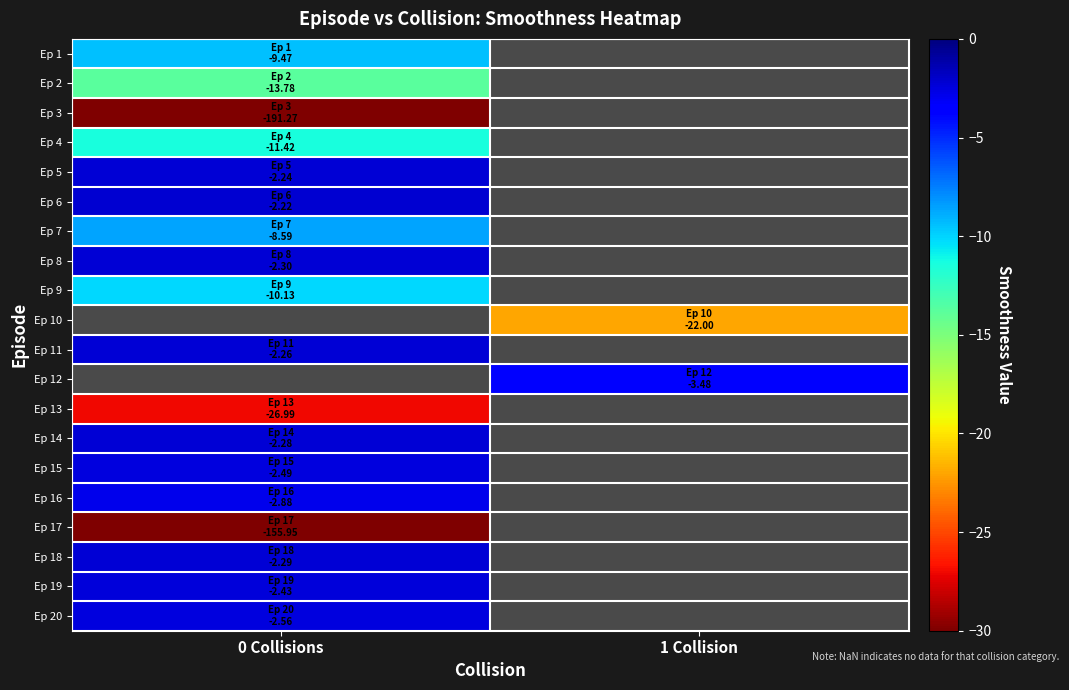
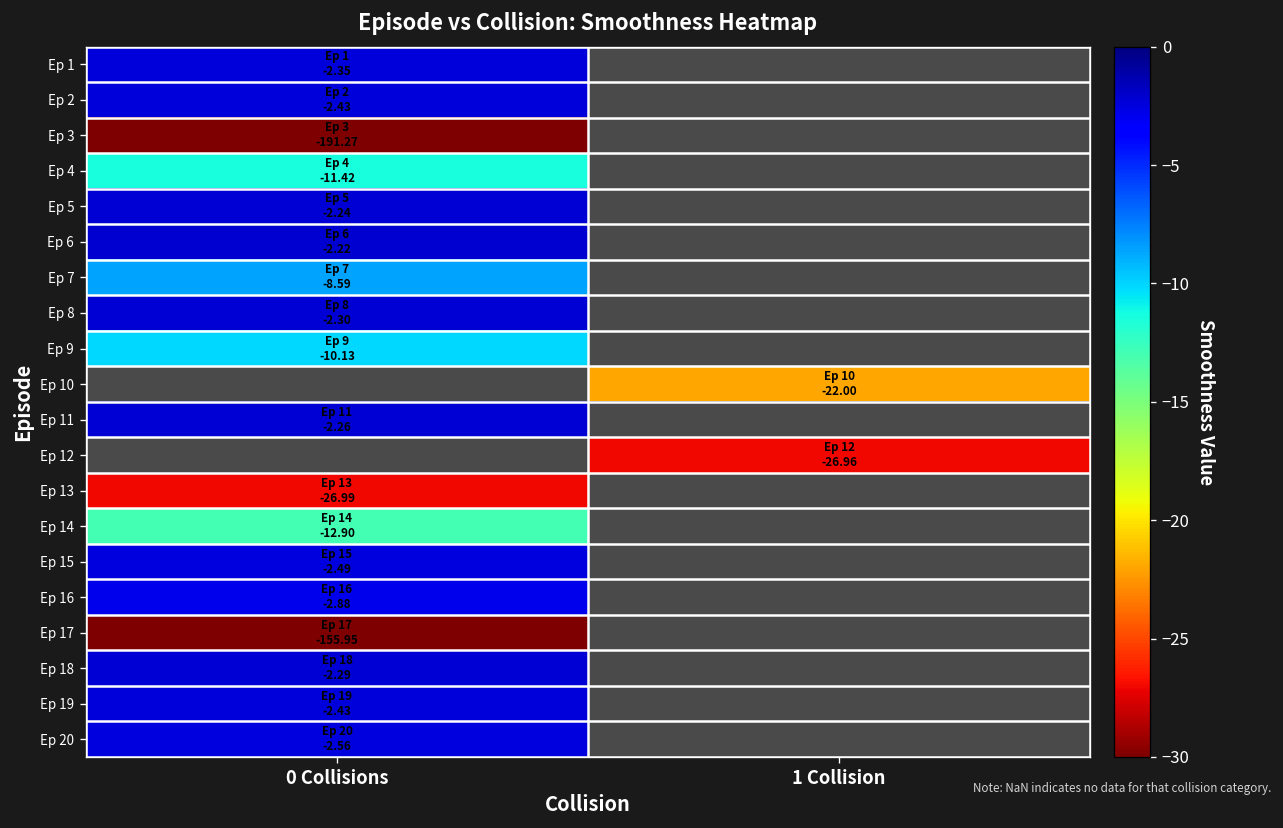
  {
    "Ep 1": {
-     "0 Collisions": -9.47
+     "0 Collisions": -2.35
    },
    "Ep 2": {
-     "0 Collisions": -13.78
+     "0 Collisions": -2.43
    },
    "Ep 12": {
-     "1 Collision": -3.48
+     "1 Collision": -26.96
    },
    "Ep 14": {
-     "0 Collisions": -2.28
+     "0 Collisions": -12.90
    }
  }
